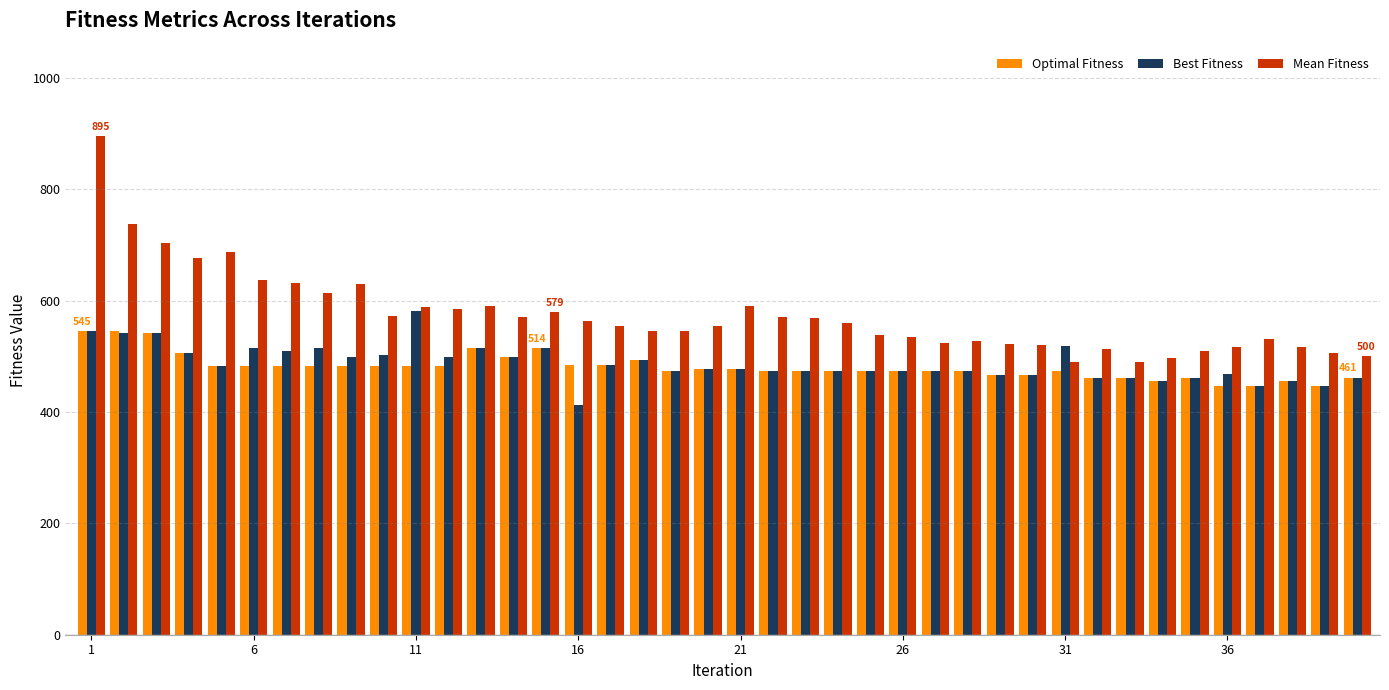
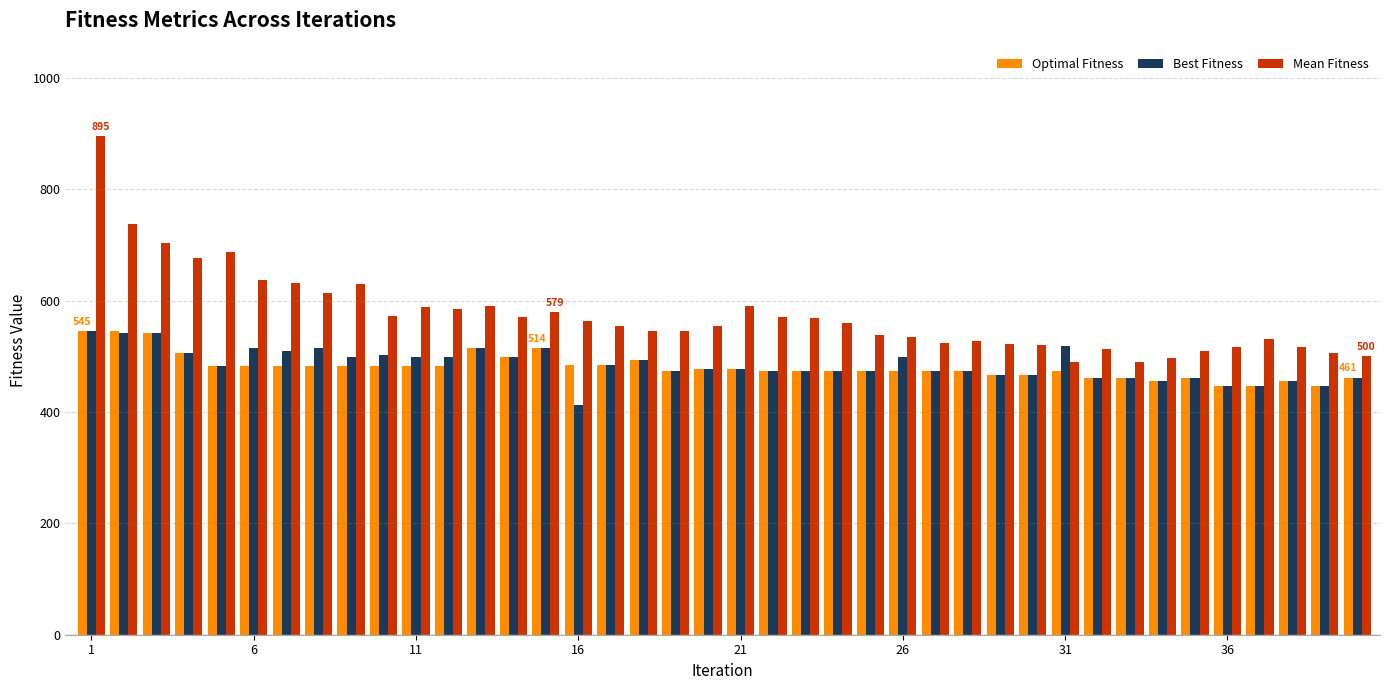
  {
    "Best Fitness": {
      "6": 510,
-     "11": 580,
+     "11": 500,
      "16": 410,
      "21": 480,
-     "26": 470,
+     "26": 500,
      "31": 520,
-     "36": 470
+     "36": 450
    }
  }
